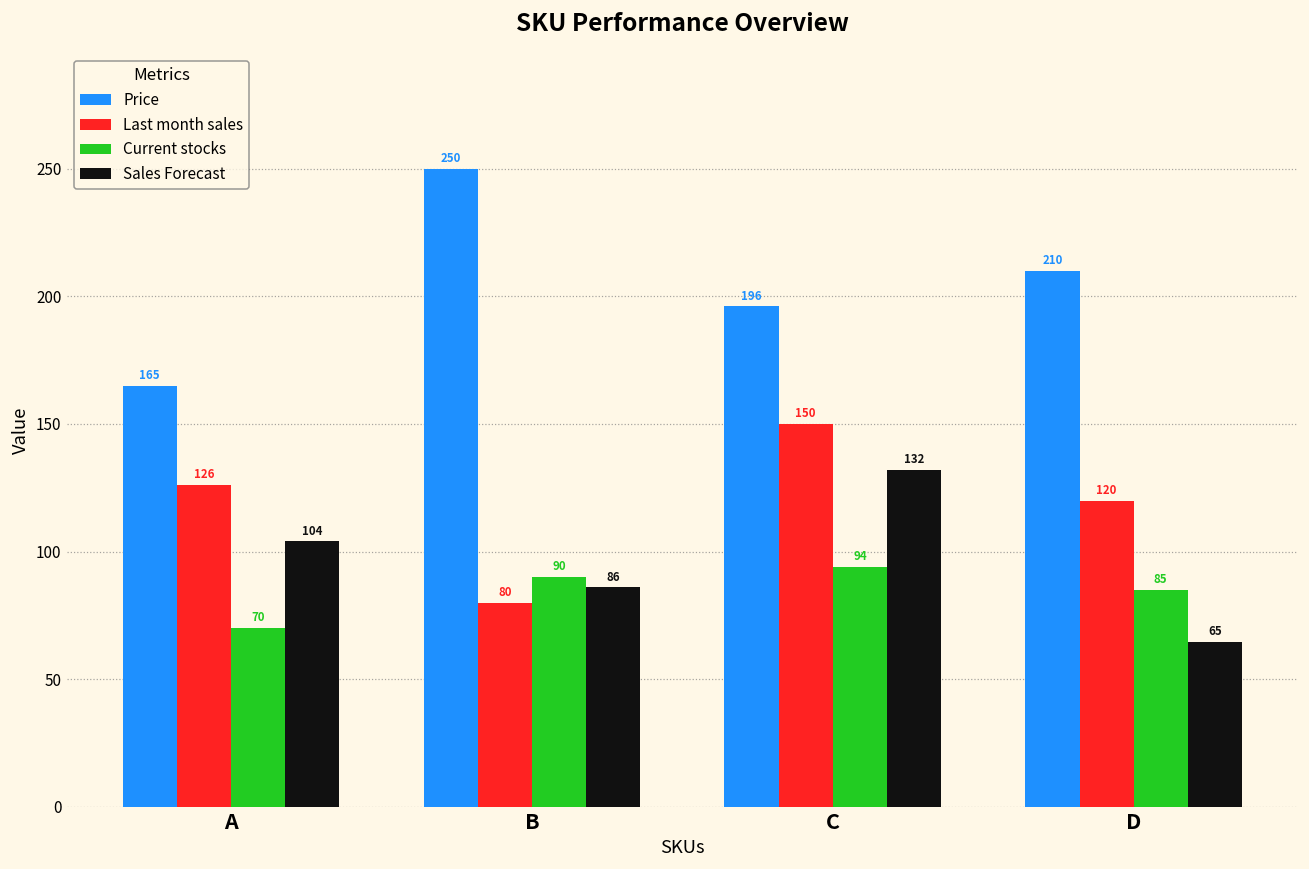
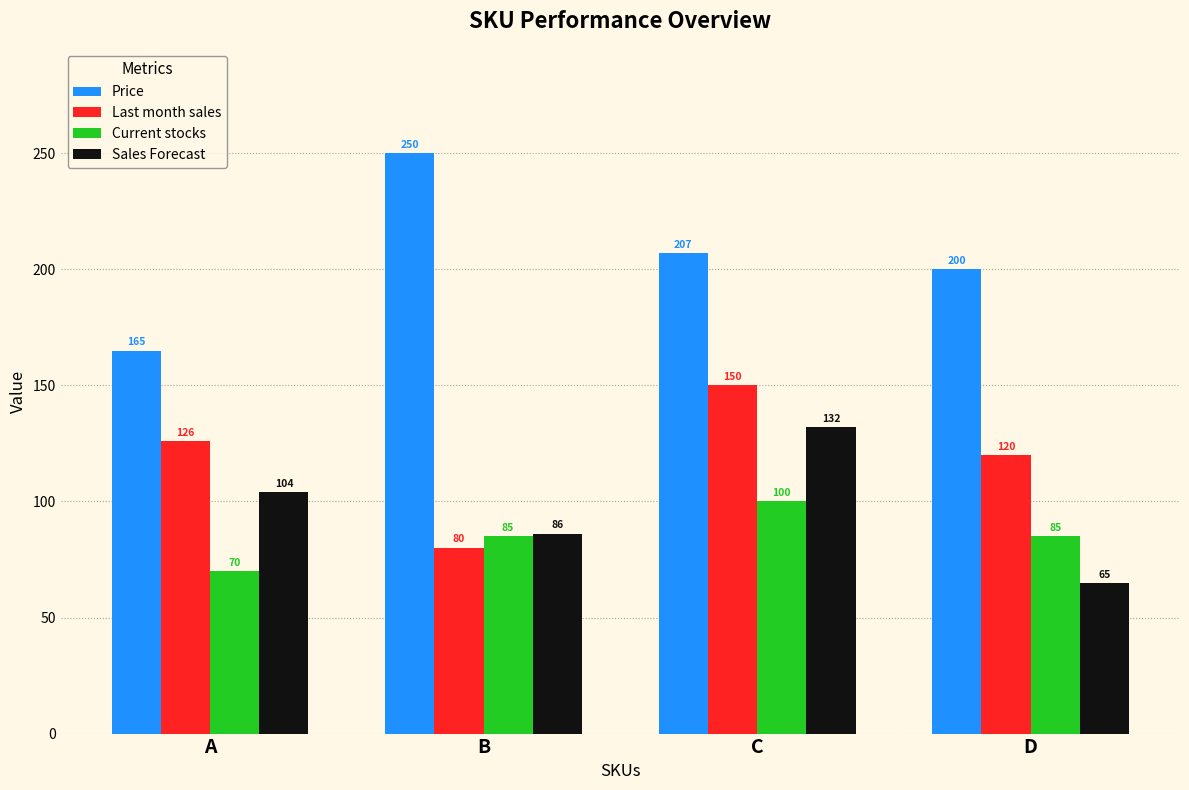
  {
    "Price": {
      "A": 165,
      "B": 250,
-     "C": 196,
-     "D": 210
+     "C": 207,
+     "D": 200
    },
    "Last month sales": {
      "A": 126,
      "B": 80,
      "C": 150,
      "D": 120
    },
    "Current stocks": {
      "A": 70,
-     "B": 90,
-     "C": 94,
+     "B": 85,
+     "C": 100,
      "D": 85
    },
    "Sales Forecast": {
      "A": 104,
      "B": 86,
      "C": 132,
      "D": 65
    }
  }
